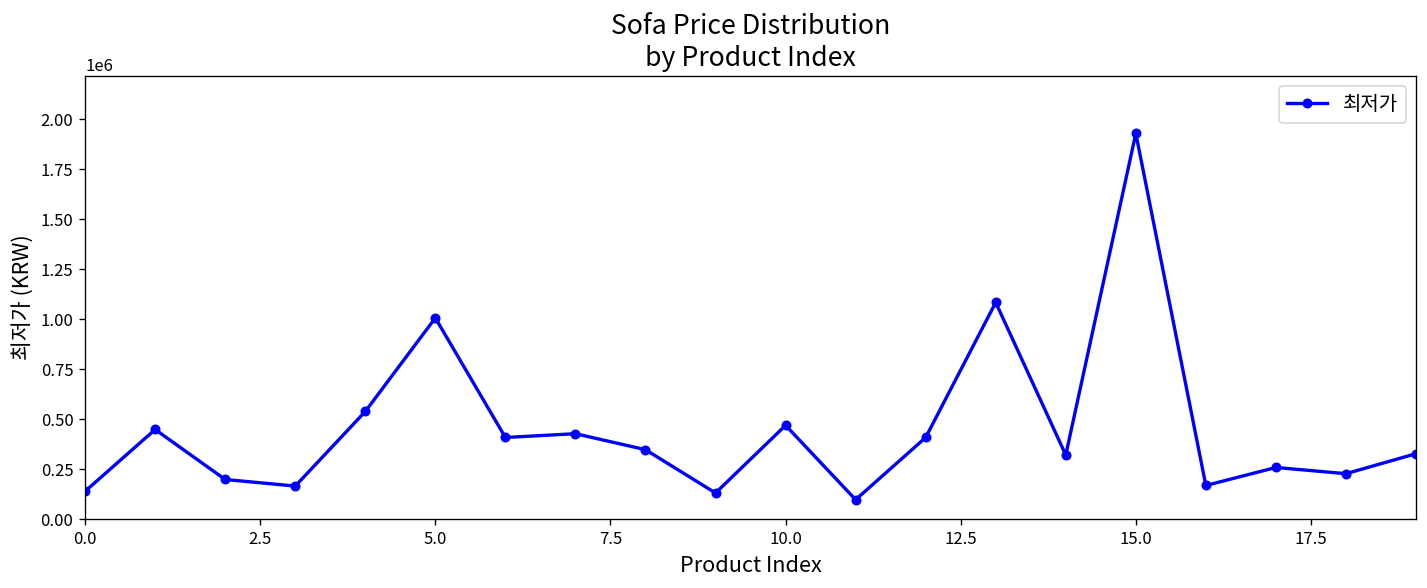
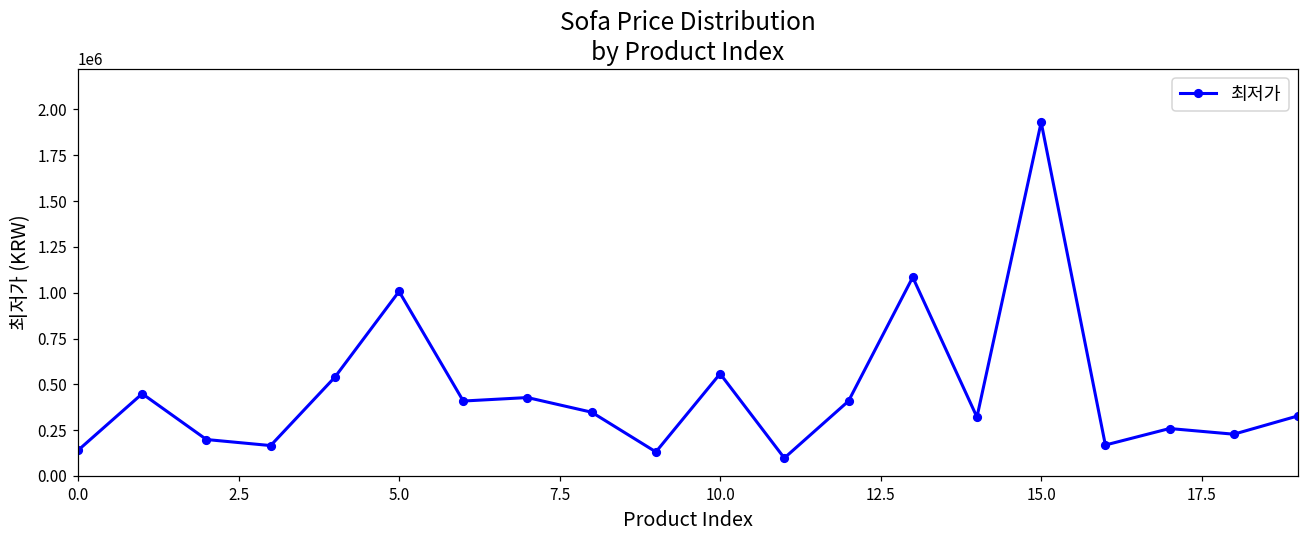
  {
    "0.0": 140000,
    "5.0": 1010000,
-   "10.0": 470000,
+   "10.0": 560000,
    "15.0": 1930000
  }
